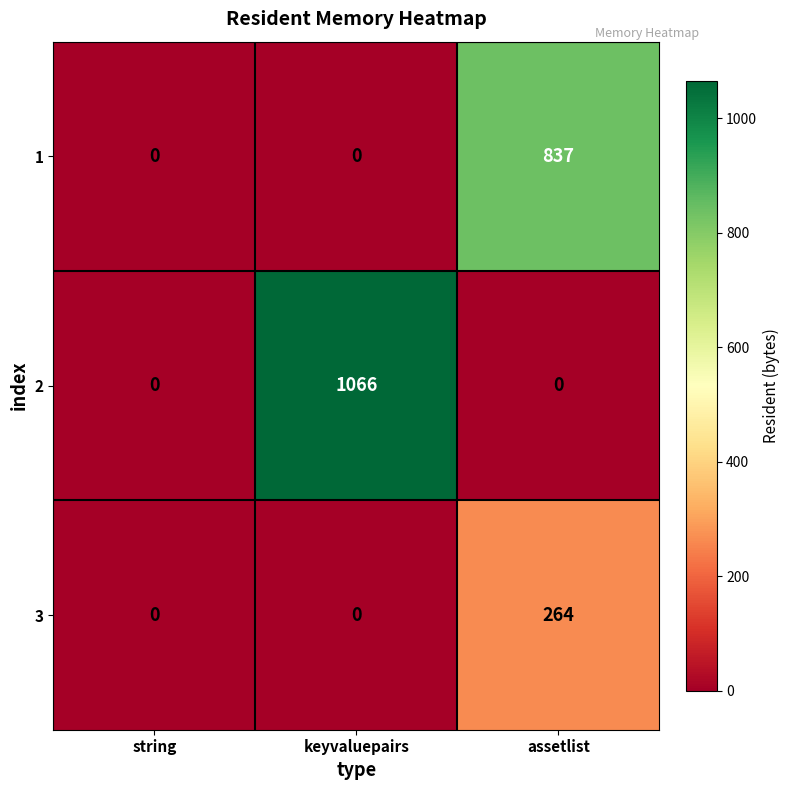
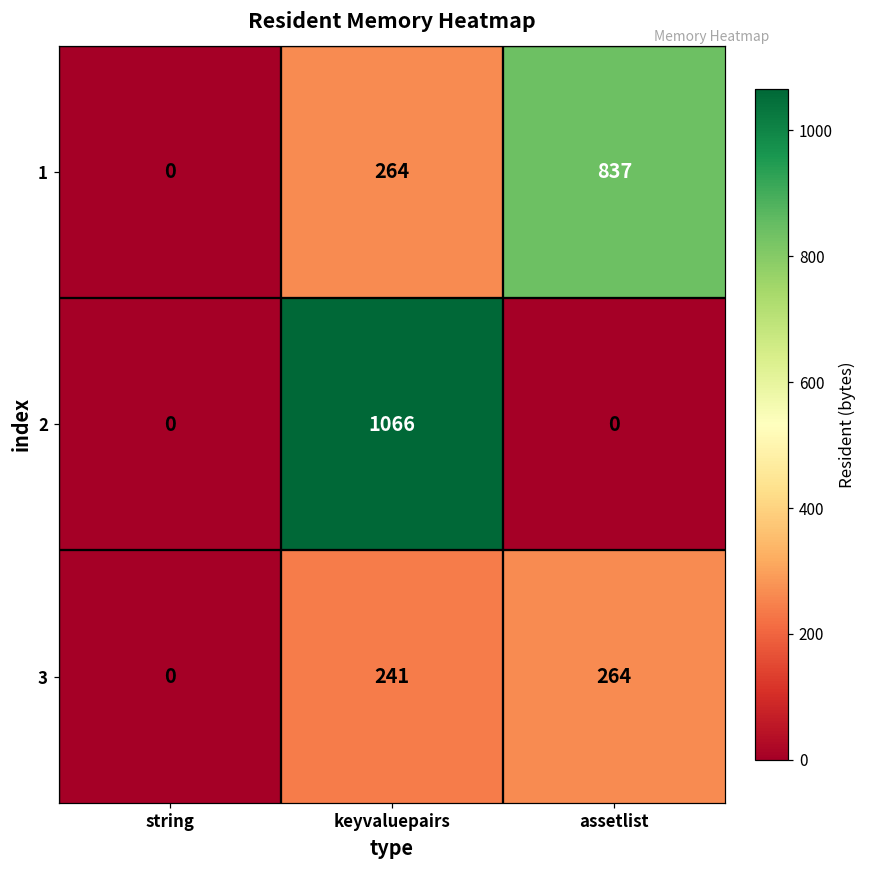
  {
    "1": {
      "string": 0,
-     "keyvaluepairs": 0,
+     "keyvaluepairs": 264,
      "assetlist": 837
    },
    "2": {
      "string": 0,
      "keyvaluepairs": 1066,
      "assetlist": 0
    },
    "3": {
      "string": 0,
-     "keyvaluepairs": 0,
+     "keyvaluepairs": 241,
      "assetlist": 264
    }
  }
